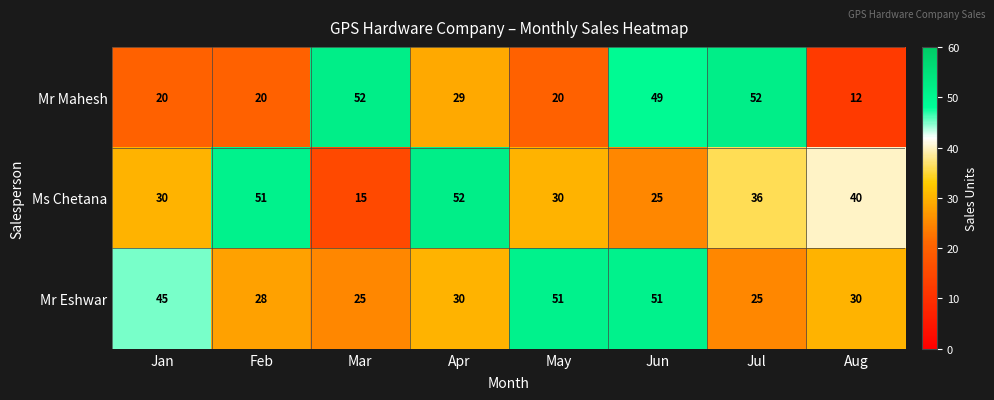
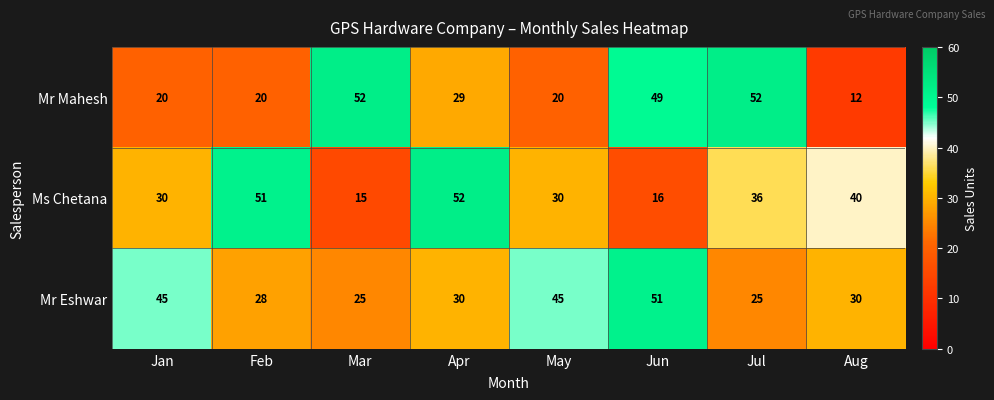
  {
    "Mr Mahesh": {
      "Jan": 20,
      "Feb": 20,
      "Mar": 52,
      "Apr": 29,
      "May": 20,
      "Jun": 49,
      "Jul": 52,
      "Aug": 12
    },
    "Ms Chetana": {
      "Jan": 30,
      "Feb": 51,
      "Mar": 15,
      "Apr": 52,
      "May": 30,
-     "Jun": 25,
+     "Jun": 16,
      "Jul": 36,
      "Aug": 40
    },
    "Mr Eshwar": {
      "Jan": 45,
      "Feb": 28,
      "Mar": 25,
      "Apr": 30,
-     "May": 51,
+     "May": 45,
      "Jun": 51,
      "Jul": 25,
      "Aug": 30
    }
  }
